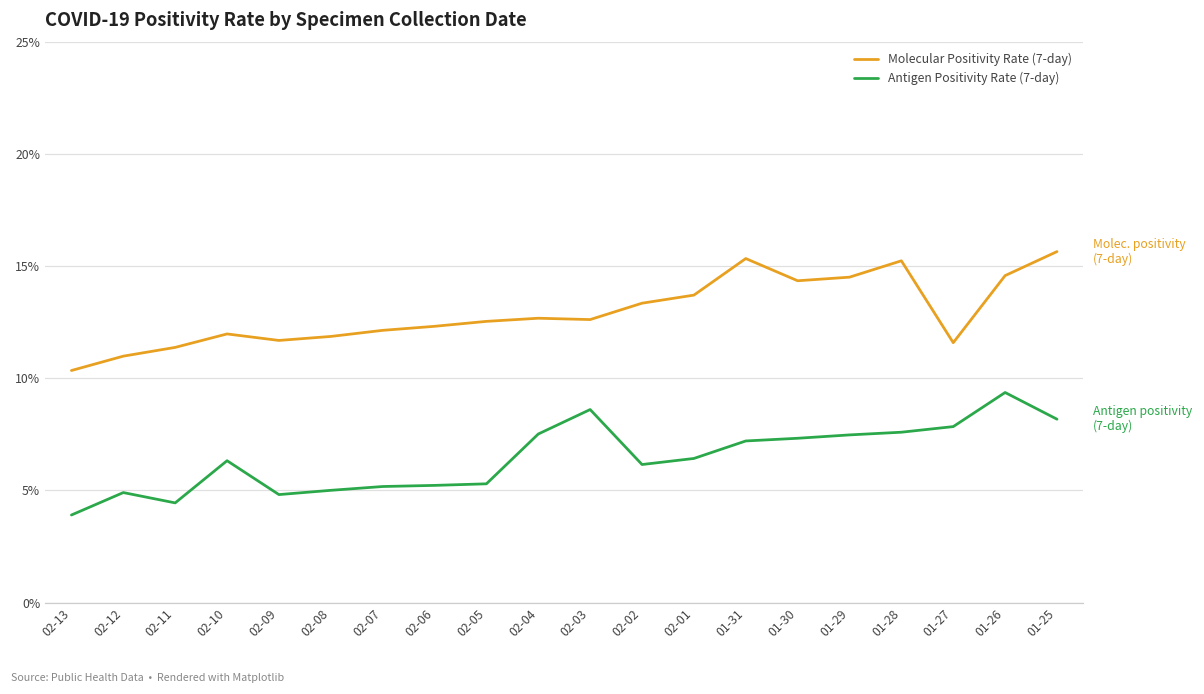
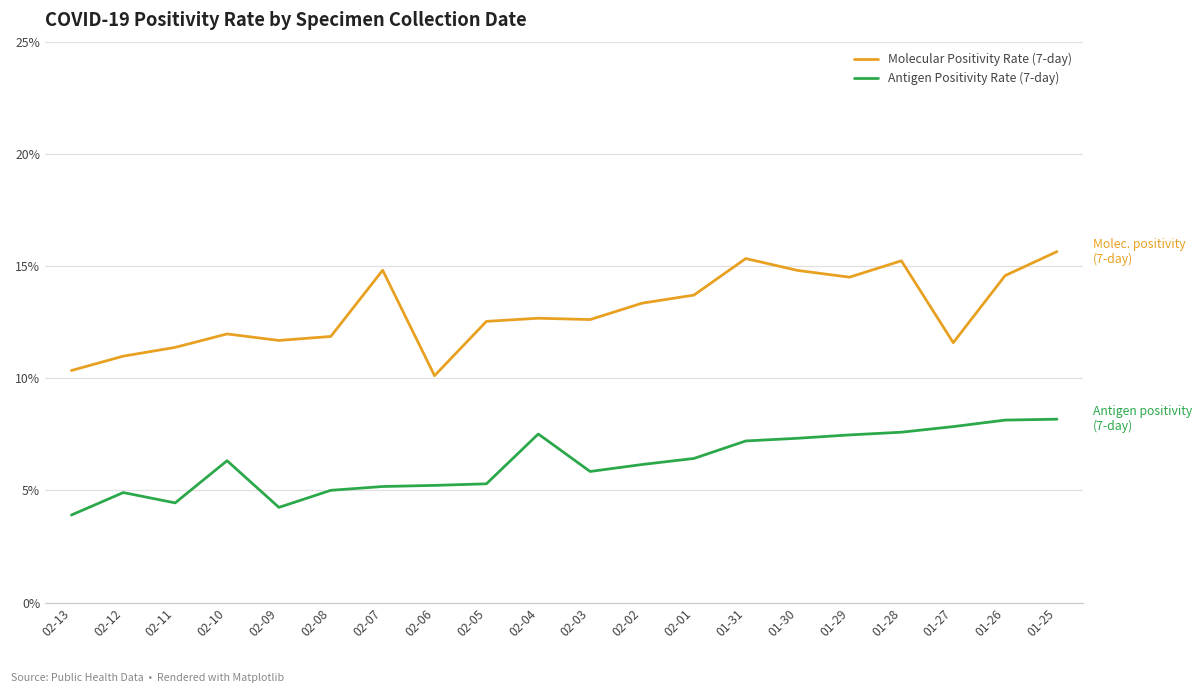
  {
    "Molecular Positivity Rate (7-day)": {
      "02-13": "10.3%",
      "02-12": "11.0%",
      "02-11": "11.4%",
      "02-10": "12.0%",
      "02-09": "11.7%",
      "02-08": "11.9%",
-     "02-07": "12.1%",
-     "02-06": "12.3%",
+     "02-07": "14.8%",
+     "02-06": "10.1%",
      "02-05": "12.5%",
      "02-04": "12.7%",
      "02-03": "12.6%",
      "02-02": "13.3%",
      "02-01": "13.7%",
      "01-31": "15.3%",
-     "01-30": "14.3%",
+     "01-30": "14.8%",
      "01-29": "14.5%",
      "01-28": "15.2%",
      "01-27": "11.6%",
      "01-26": "14.6%",
      "01-25": "15.6%"
    },
    "Antigen Positivity Rate (7-day)": {
      "02-13": "3.9%",
      "02-12": "4.9%",
      "02-11": "4.4%",
      "02-10": "6.3%",
-     "02-09": "4.8%",
+     "02-09": "4.2%",
      "02-08": "5.0%",
      "02-07": "5.2%",
      "02-06": "5.2%",
      "02-05": "5.3%",
      "02-04": "7.5%",
-     "02-03": "8.6%",
+     "02-03": "5.8%",
      "02-02": "6.2%",
      "02-01": "6.4%",
      "01-31": "7.2%",
      "01-30": "7.3%",
      "01-29": "7.5%",
      "01-28": "7.6%",
      "01-27": "7.8%",
-     "01-26": "9.4%",
+     "01-26": "8.1%",
      "01-25": "8.2%"
    }
  }
